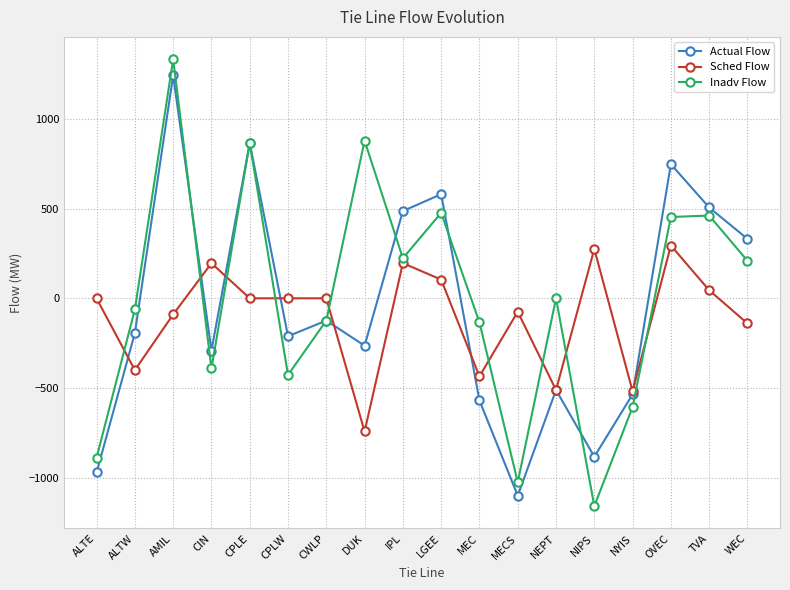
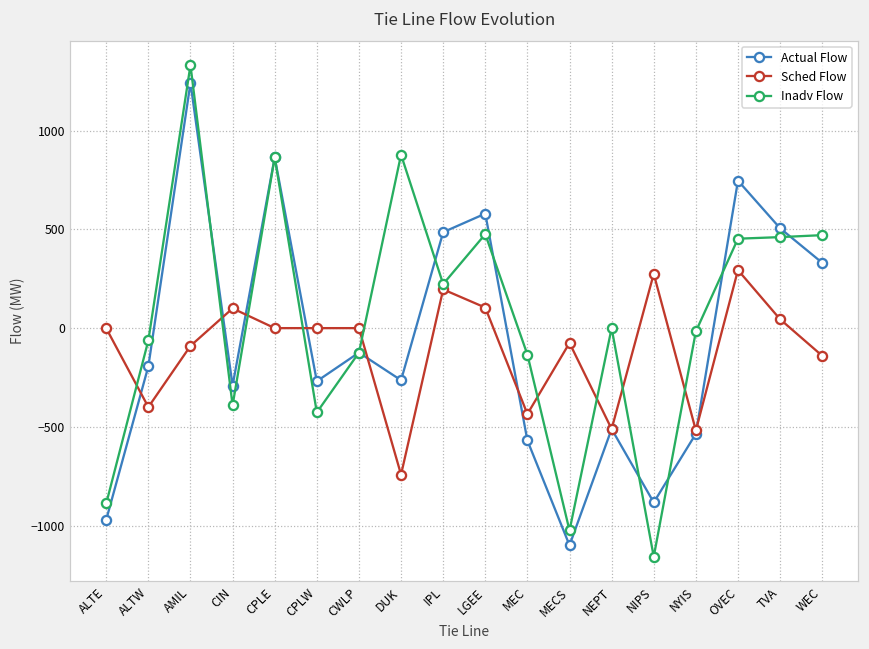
  {
    "Actual Flow": {
      "ALTE": -970,
      "ALTW": -190,
      "AMIL": 1240,
      "CIN": -290,
-     "CPLW": -210,
+     "CPLW": -270,
      "DUK": -260,
      "IPL": 490,
      "LGEE": 580,
      "MEC": -570,
      "MECS": -1100,
      "NIPS": -880,
      "NYIS": -540,
      "OVEC": 750,
      "TVA": 510,
      "WEC": 330
    },
    "Sched Flow": {
      "ALTE": 0,
      "ALTW": -400,
      "AMIL": -90,
-     "CIN": 200,
+     "CIN": 100,
      "CPLE": 0,
      "CPLW": 0,
      "CWLP": 0,
      "DUK": -740,
      "IPL": 200,
      "LGEE": 100,
      "MEC": -440,
      "MECS": -80,
      "NIPS": 280,
      "NYIS": -520,
      "OVEC": 290,
      "TVA": 50,
      "WEC": -140
    },
    "Inadv Flow": {
      "ALTE": -890,
      "ALTW": -60,
      "AMIL": 1330,
      "CIN": -390,
      "CPLW": -430,
      "DUK": 880,
      "IPL": 220,
      "LGEE": 480,
      "MEC": -130,
      "MECS": -1030,
      "NEPT": 0,
      "NIPS": -1160,
-     "NYIS": -610,
+     "NYIS": -20,
      "OVEC": 450,
      "TVA": 460,
-     "WEC": 210
+     "WEC": 470
    }
  }
